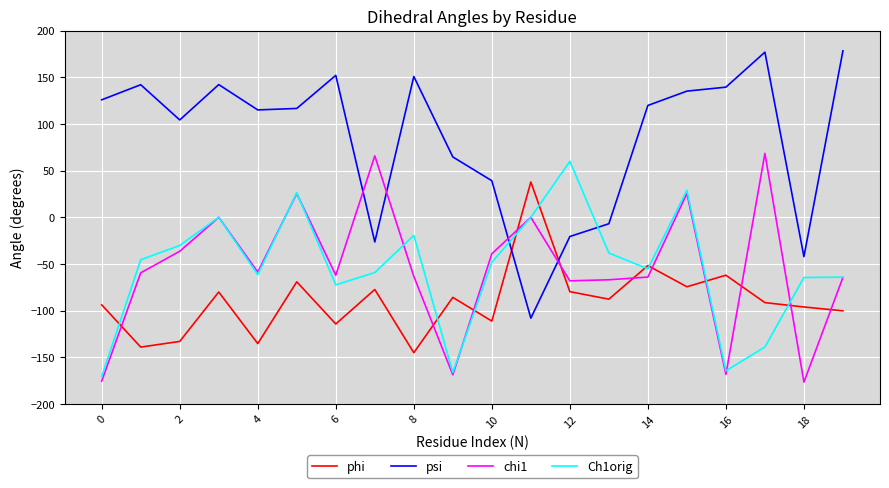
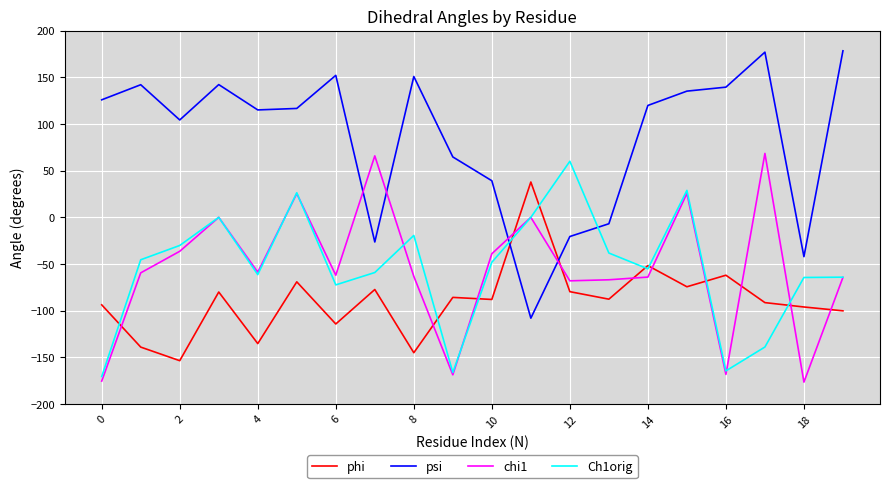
  {
    "phi": {
      "0": -90,
-     "2": -130,
+     "2": -150,
      "4": -140,
      "6": -110,
      "8": -150,
-     "10": -110,
+     "10": -90,
      "12": -80,
      "14": -50,
      "16": -60,
      "18": -100
    },
    "psi": {
      "0": 130,
      "2": 100,
      "4": 120,
      "6": 150,
      "8": 150,
      "10": 40,
      "12": -20,
      "14": 120,
      "16": 140,
      "18": -40
    },
    "chi1": {
      "0": -180,
      "2": -40,
      "6": -60,
      "8": -60,
      "10": -40,
      "12": -70,
      "14": -60,
      "16": -170,
      "18": -180
    },
    "Ch1orig": {
      "0": -170,
      "2": -30,
      "6": -70,
      "8": -20,
      "10": -50,
      "12": 60,
      "14": -60,
      "16": -160,
      "18": -60
    }
  }
